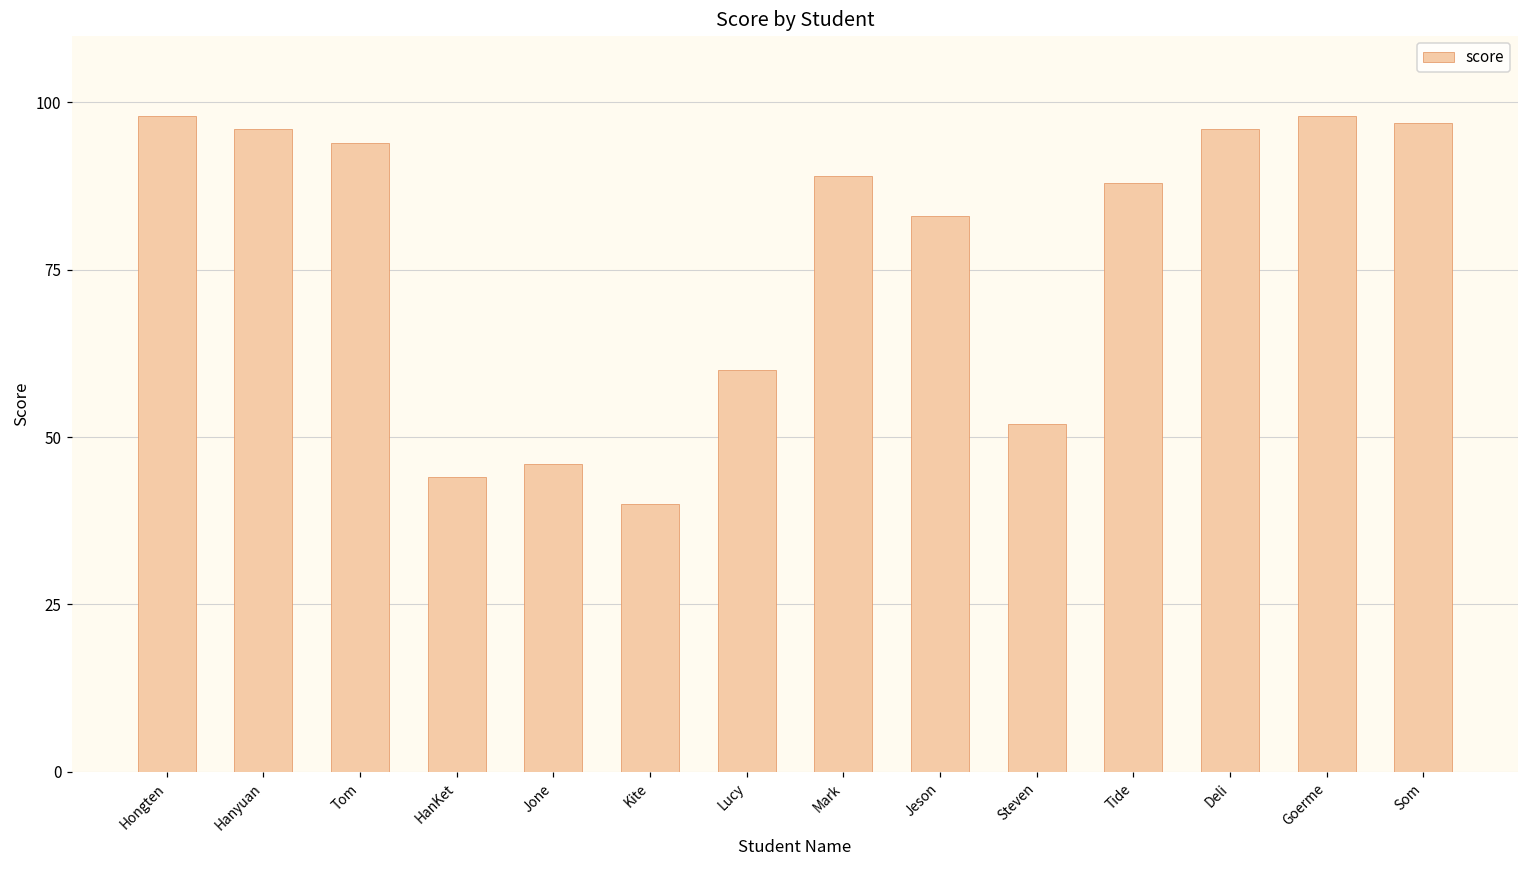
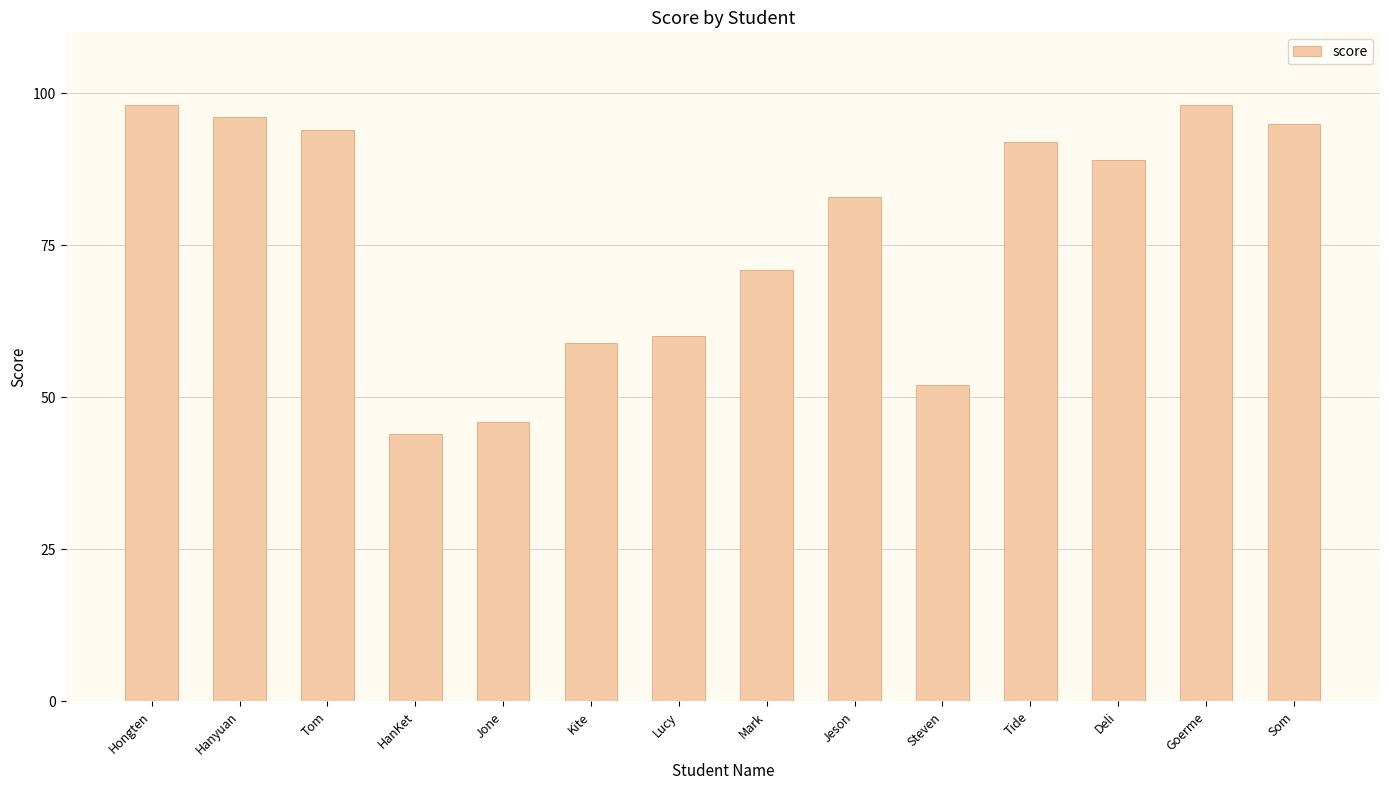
  {
    "Hongten": 98,
    "Hanyuan": 96,
    "Tom": 94,
    "HanKet": 44,
    "Jone": 46,
-   "Kite": 40,
+   "Kite": 59,
    "Lucy": 60,
-   "Mark": 89,
+   "Mark": 71,
    "Jeson": 83,
    "Steven": 52,
-   "Tide": 88,
-   "Deli": 96,
+   "Tide": 92,
+   "Deli": 89,
    "Goerme": 98,
-   "Som": 97
+   "Som": 95
  }
